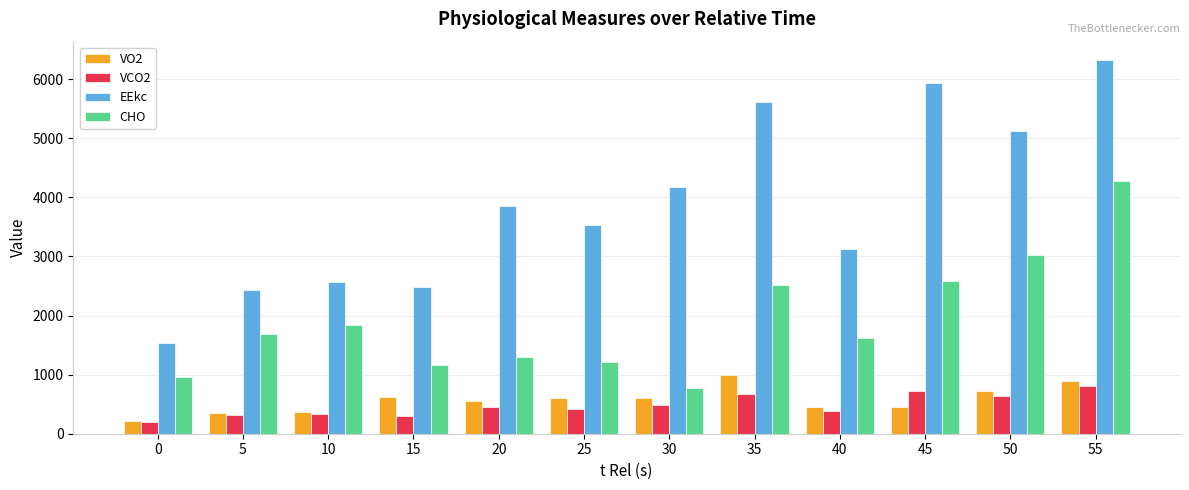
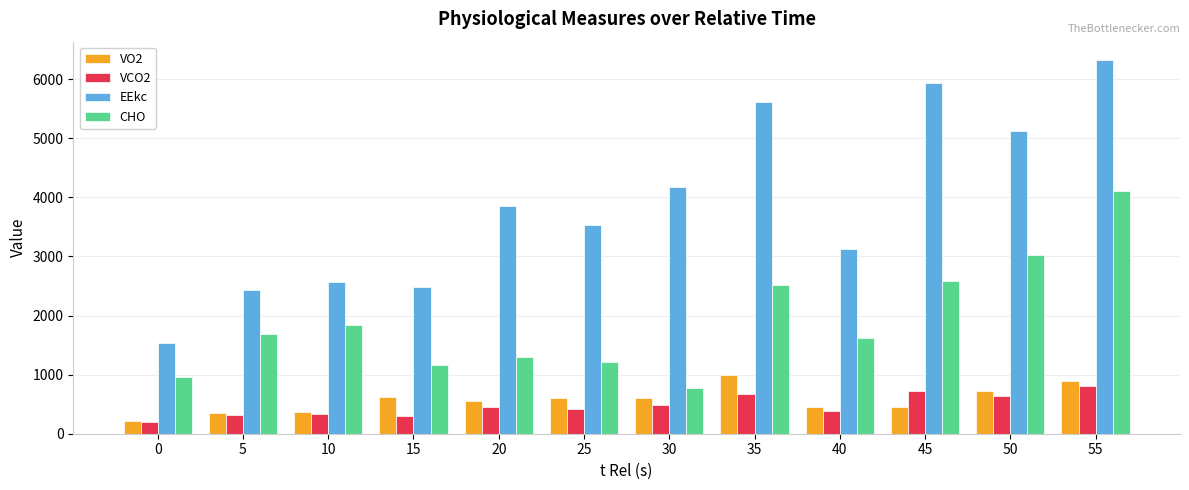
  {
    "VO2": {
      "0": 200,
      "5": 300,
      "10": 400,
      "15": 600,
      "20": 600,
      "25": 600,
      "30": 600,
      "35": 1000,
      "40": 400,
      "45": 500,
      "50": 700,
      "55": 900
    },
    "VCO2": {
      "0": 200,
      "5": 300,
      "10": 300,
      "15": 300,
      "20": 500,
      "25": 400,
      "30": 500,
      "35": 700,
      "40": 400,
      "45": 700,
      "50": 600,
      "55": 800
    },
    "EEkc": {
      "0": 1500,
      "5": 2400,
      "10": 2600,
      "15": 2500,
      "20": 3900,
      "25": 3500,
      "30": 4200,
      "35": 5600,
      "40": 3100,
      "45": 5900,
      "50": 5100,
      "55": 6300
    },
    "CHO": {
      "0": 1000,
      "5": 1700,
      "10": 1800,
      "15": 1200,
      "20": 1300,
      "25": 1200,
      "30": 800,
      "35": 2500,
      "40": 1600,
      "45": 2600,
      "50": 3000,
-     "55": 4300
+     "55": 4100
    }
  }
